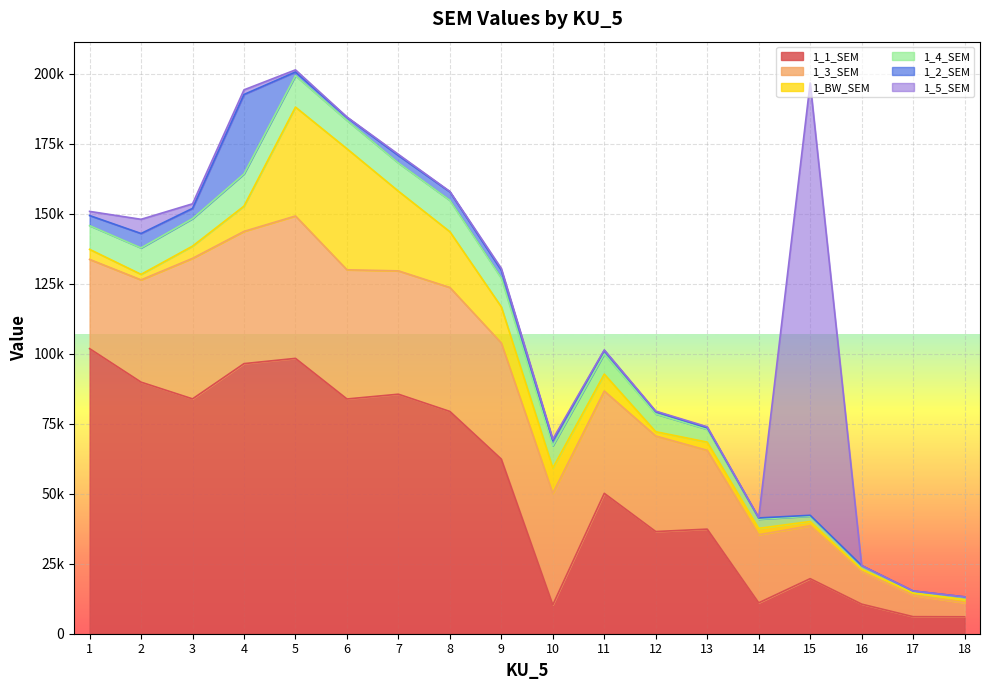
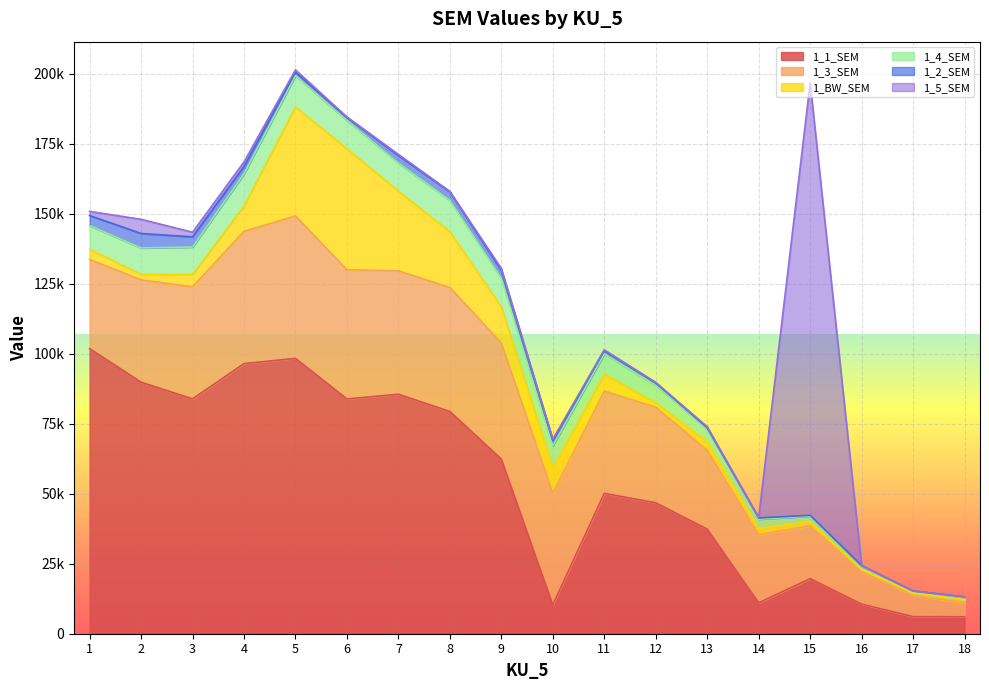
  {
    "1_1_SEM": {
      "1": 102000,
      "2": 90000,
      "3": 84000,
      "4": 96000,
      "5": 98000,
      "6": 84000,
      "7": 86000,
      "8": 79000,
      "9": 62000,
      "10": 10000,
      "11": 50000,
-     "12": 36000,
+     "12": 47000,
      "13": 37000,
      "14": 11000,
      "15": 20000,
      "16": 11000,
      "17": 6000,
      "18": 6000
    },
    "1_3_SEM": {
      "1": 32000,
      "2": 37000,
-     "3": 50000,
+     "3": 40000,
      "4": 47000,
      "5": 51000,
      "6": 46000,
      "7": 44000,
      "8": 44000,
      "9": 41000,
      "10": 40000,
      "11": 37000,
      "12": 34000,
      "13": 28000,
      "14": 24000,
      "15": 19000,
      "17": 8000,
      "18": 5000
    },
    "1_BW_SEM": {
      "1": 4000,
      "2": 2000,
      "3": 4000,
      "4": 9000,
      "5": 39000,
      "6": 43000,
      "7": 28000,
      "8": 20000,
      "9": 13000,
      "10": 9000,
      "11": 6000,
      "12": 2000,
      "13": 3000,
      "14": 2000,
      "15": 2000
    },
    "1_4_SEM": {
      "1": 8000,
      "2": 9000,
      "3": 10000,
      "4": 12000,
      "5": 11000,
      "6": 10000,
      "7": 10000,
      "8": 11000,
      "9": 10000,
      "10": 8000,
      "11": 7000
    },
    "1_2_SEM": {
      "1": 4000,
      "2": 5000,
      "3": 4000,
-     "4": 28000
+     "4": 3000
    },
    "1_5_SEM": {
      "1": 1000,
      "2": 5000,
      "3": 2000,
      "4": 2000
    }
  }
